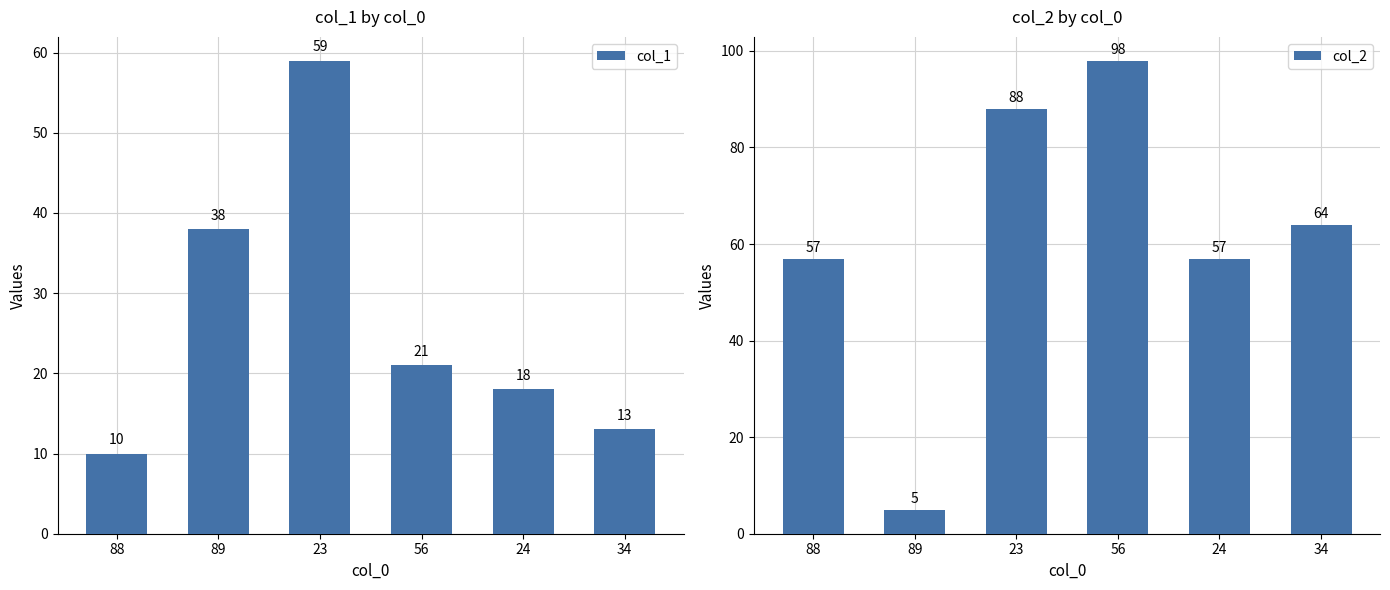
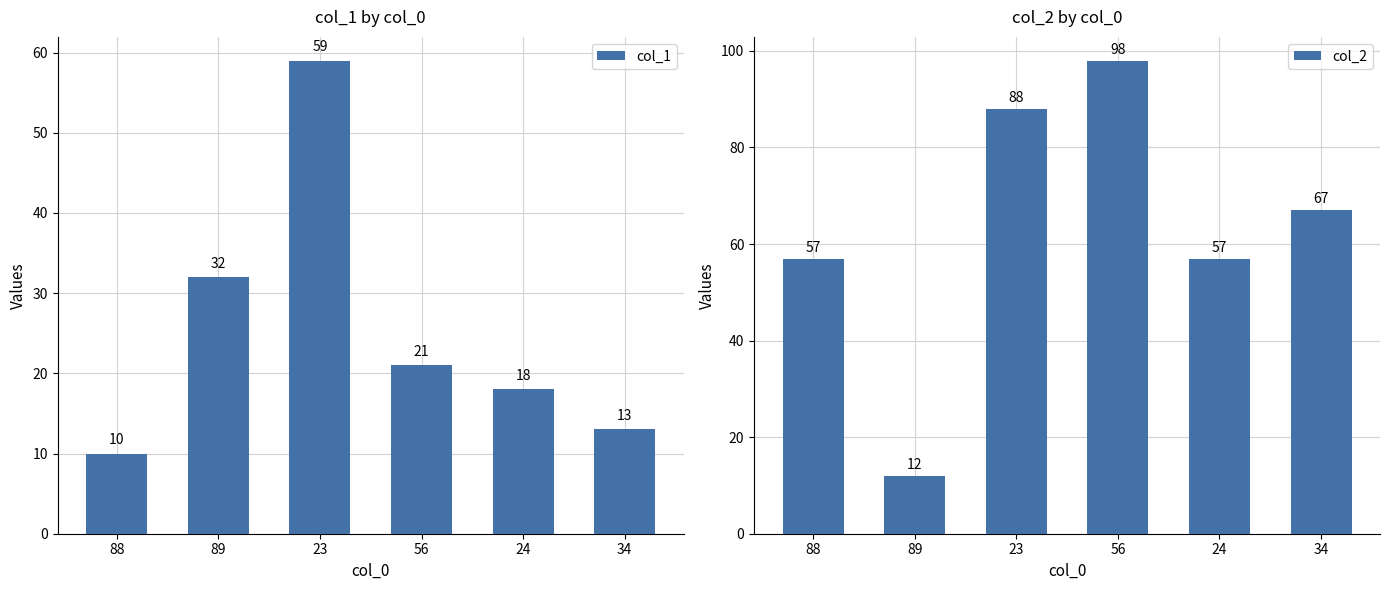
  {
    "col_1 by col_0": {
      "88": 10,
-     "89": 38,
+     "89": 32,
      "23": 59,
      "56": 21,
      "24": 18,
      "34": 13
    },
    "col_2 by col_0": {
      "88": 57,
-     "89": 5,
+     "89": 12,
      "23": 88,
      "56": 98,
      "24": 57,
-     "34": 64
+     "34": 67
    }
  }
